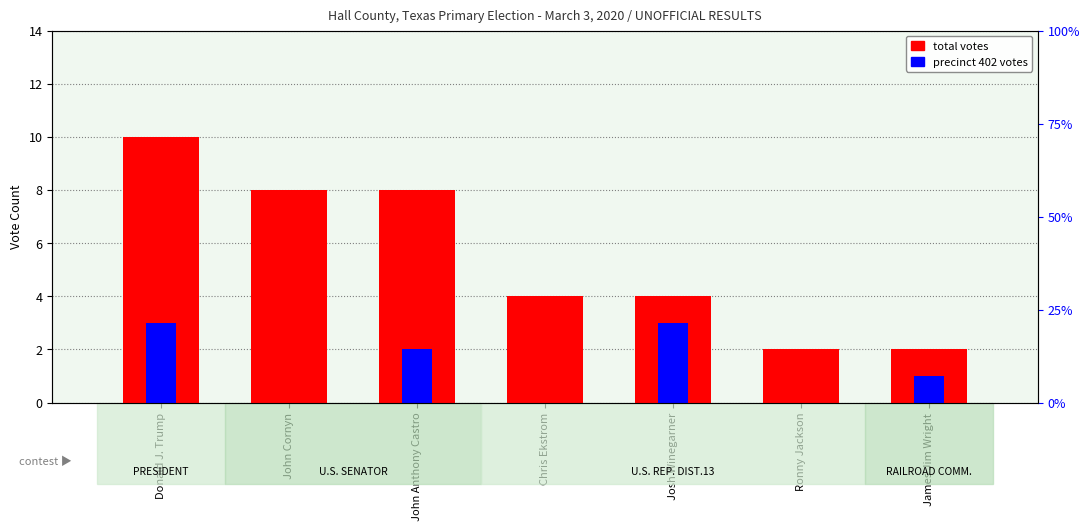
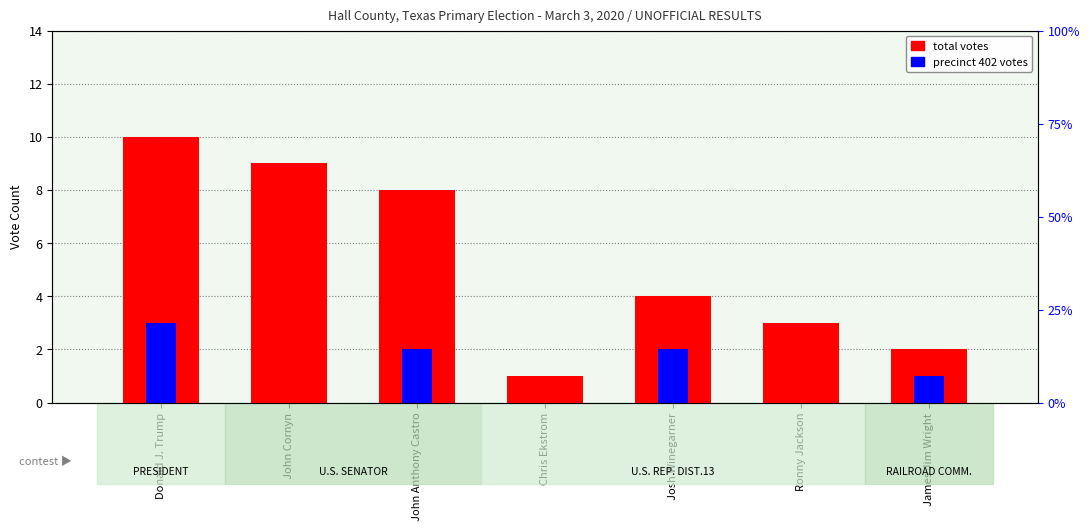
  {
    "total votes": {
      "Donald J. Trump": 10,
-     "John Cornyn": 8,
+     "John Cornyn": 9,
      "John Anthony Castro": 8,
-     "Chris Ekstrom": 4,
+     "Chris Ekstrom": 1,
      "Josh Winegarner": 4,
-     "Ronny Jackson": 2,
+     "Ronny Jackson": 3,
      "James Jim Wright": 2
    },
    "precinct 402 votes": {
      "John Cornyn": 0,
      "Chris Ekstrom": 0,
-     "Josh Winegarner": 3,
+     "Josh Winegarner": 2,
      "Ronny Jackson": 0
    }
  }
